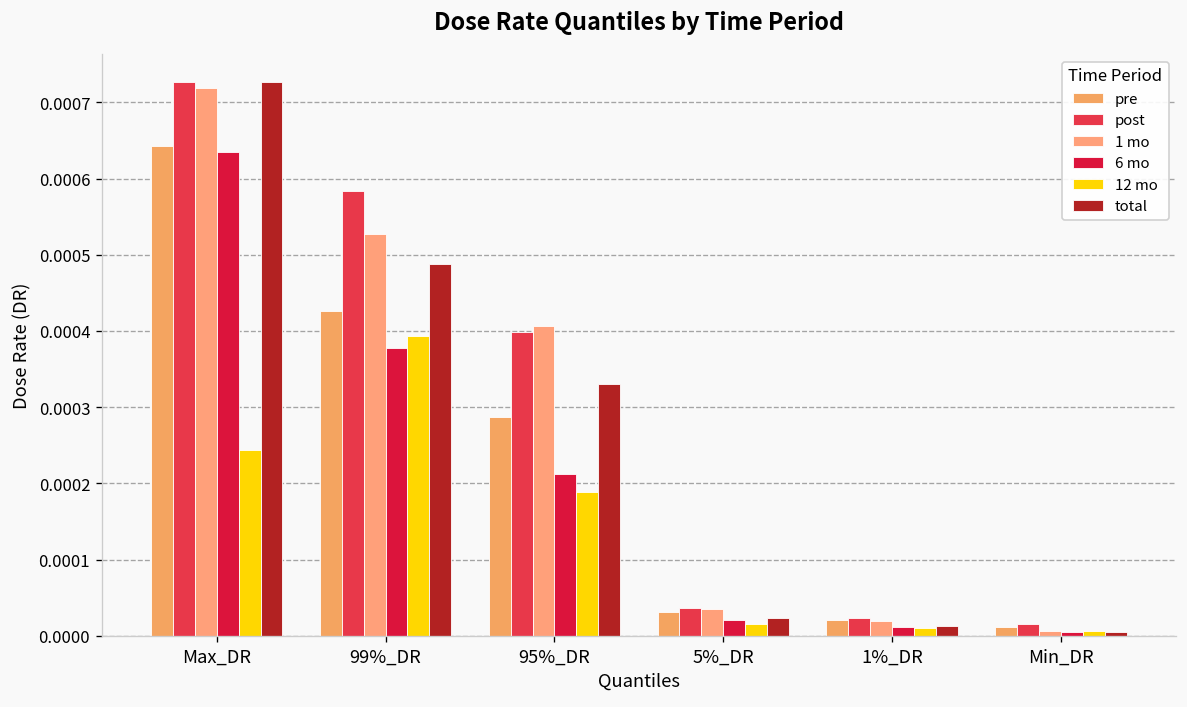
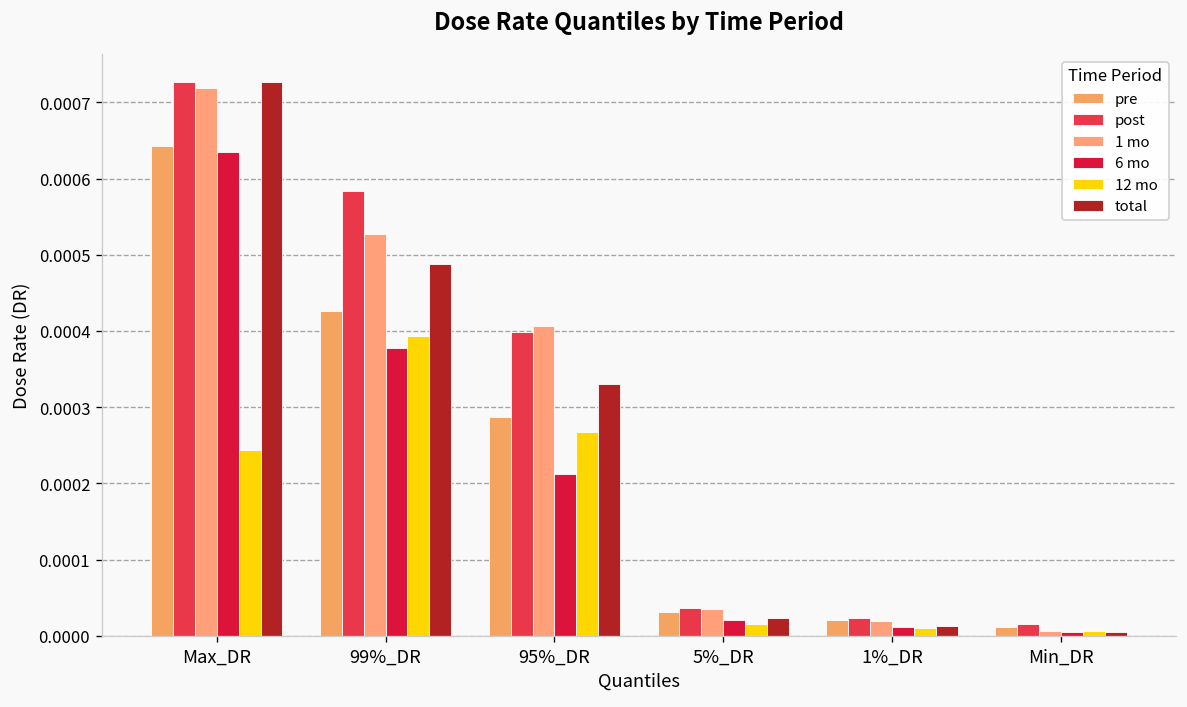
  {
    "12 mo": {
      "Max_DR": 0.00024,
      "99%_DR": 0.00039,
-     "95%_DR": 0.00019,
+     "95%_DR": 0.00027,
      "5%_DR": 0.00002,
      "1%_DR": 0.00001,
      "Min_DR": 0.00001
    }
  }
